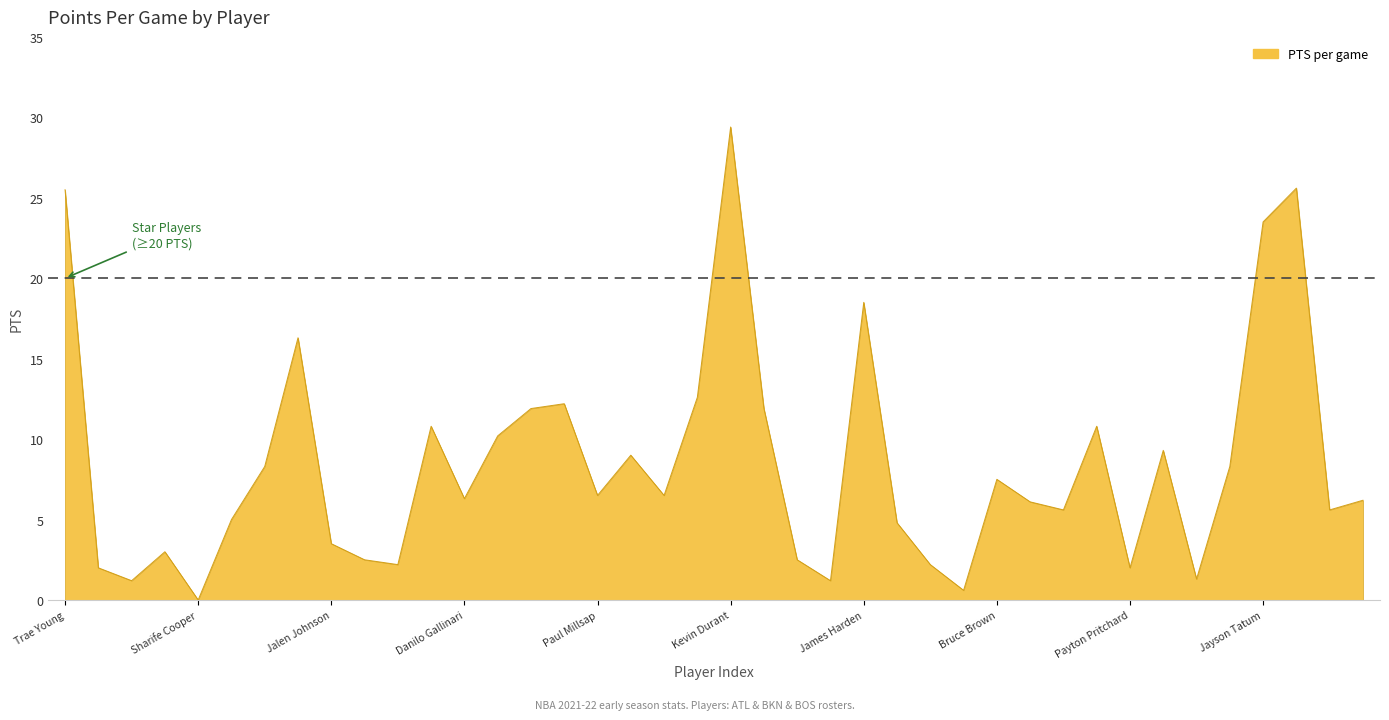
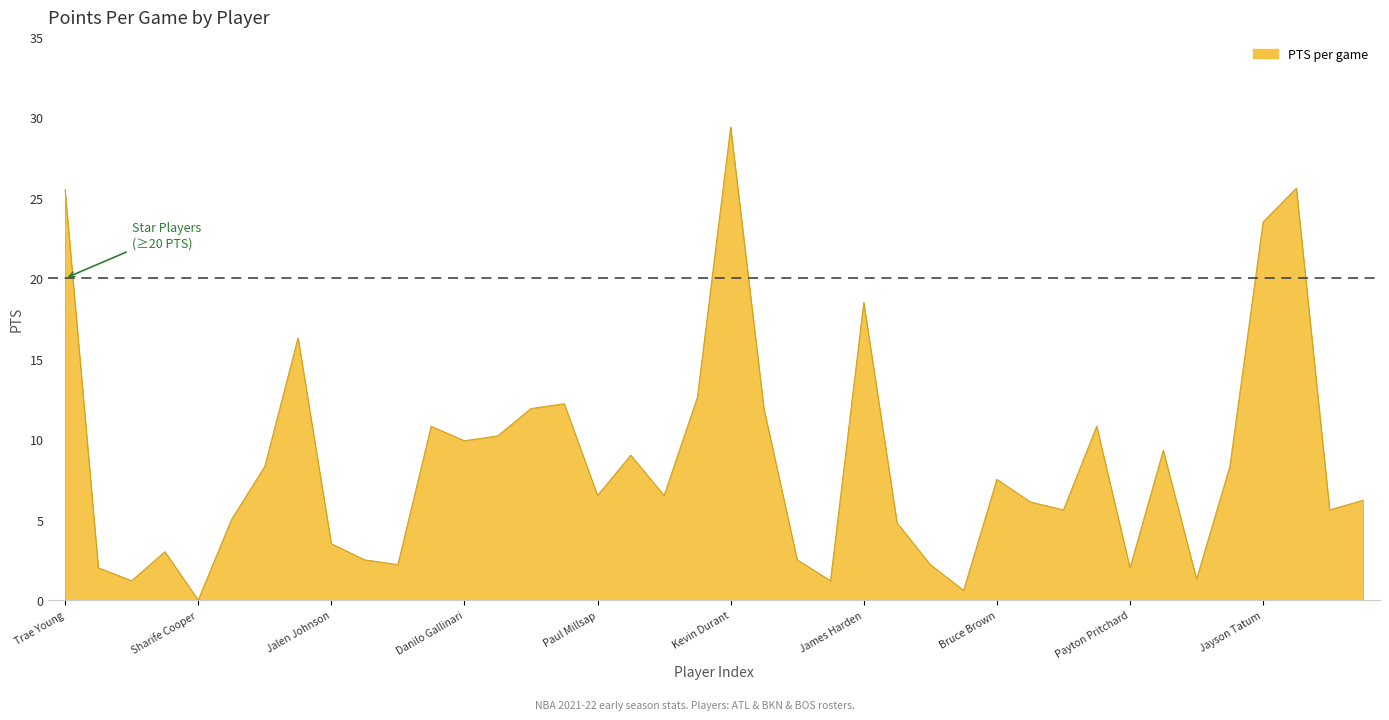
  {
    "Trae Young": 25.5,
    "Sharife Cooper": 0.0,
    "Jalen Johnson": 3.5,
-   "Danilo Gallinari": 6.3,
+   "Danilo Gallinari": 9.9,
    "Paul Millsap": 6.5,
    "Kevin Durant": 29.4,
    "James Harden": 18.5,
    "Bruce Brown": 7.5,
    "Payton Pritchard": 2.0,
    "Jayson Tatum": 23.5
  }
